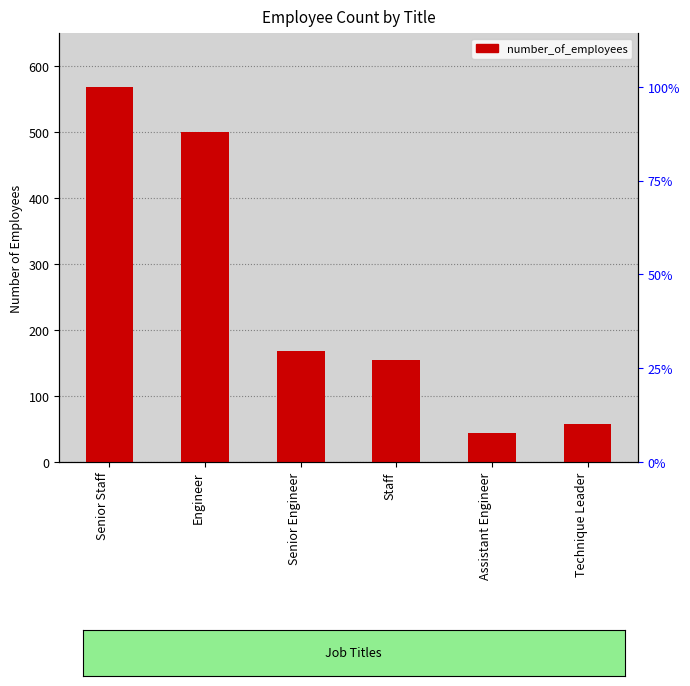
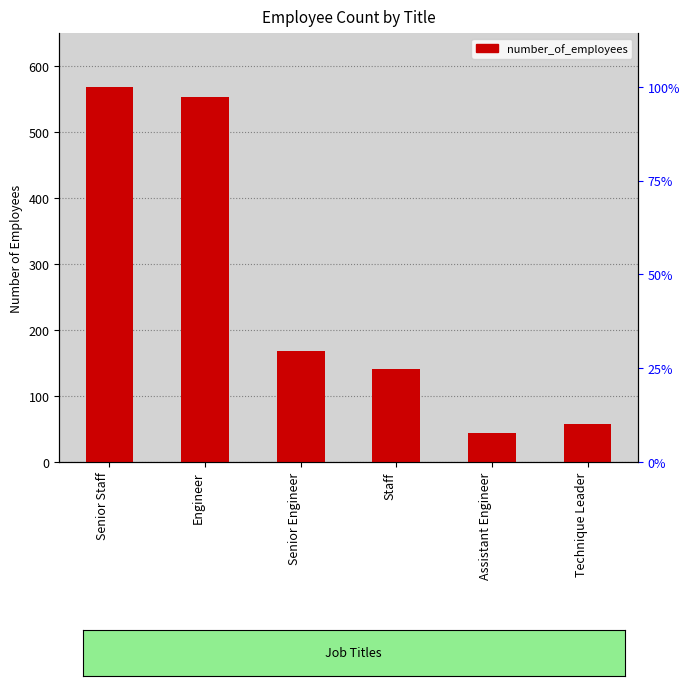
  {
    "Senior Staff": 570,
-   "Engineer": 500,
+   "Engineer": 550,
    "Senior Engineer": 170,
-   "Staff": 160,
+   "Staff": 140,
    "Assistant Engineer": 40,
    "Technique Leader": 60
  }
